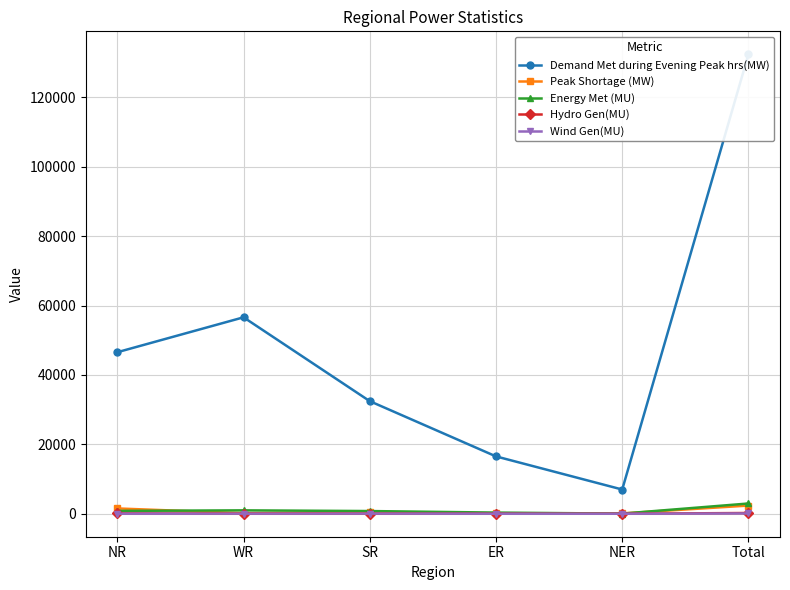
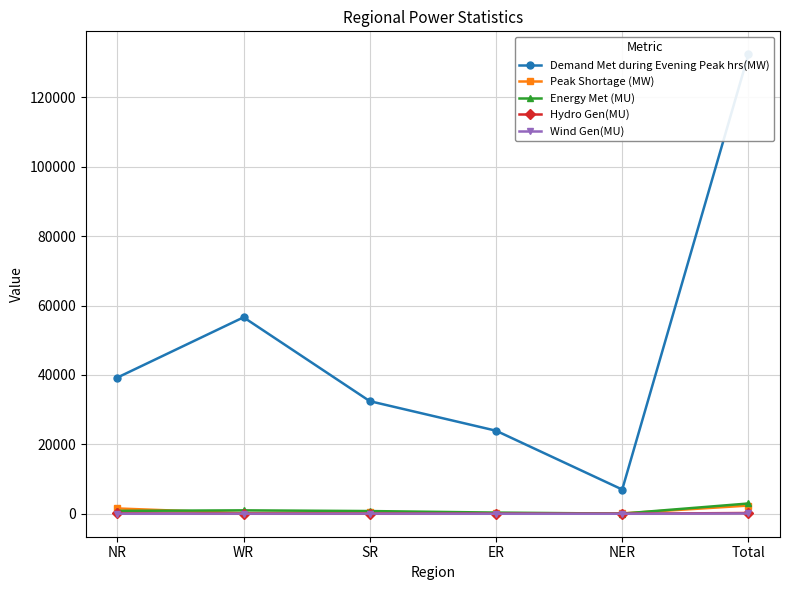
  {
    "Demand Met during Evening Peak hrs(MW)": {
-     "NR": 47000,
+     "NR": 39000,
      "WR": 57000,
      "SR": 32000,
-     "ER": 17000,
+     "ER": 24000,
      "NER": 7000
    },
    "Energy Met (MU)": {
      "WR": 1000
    }
  }
